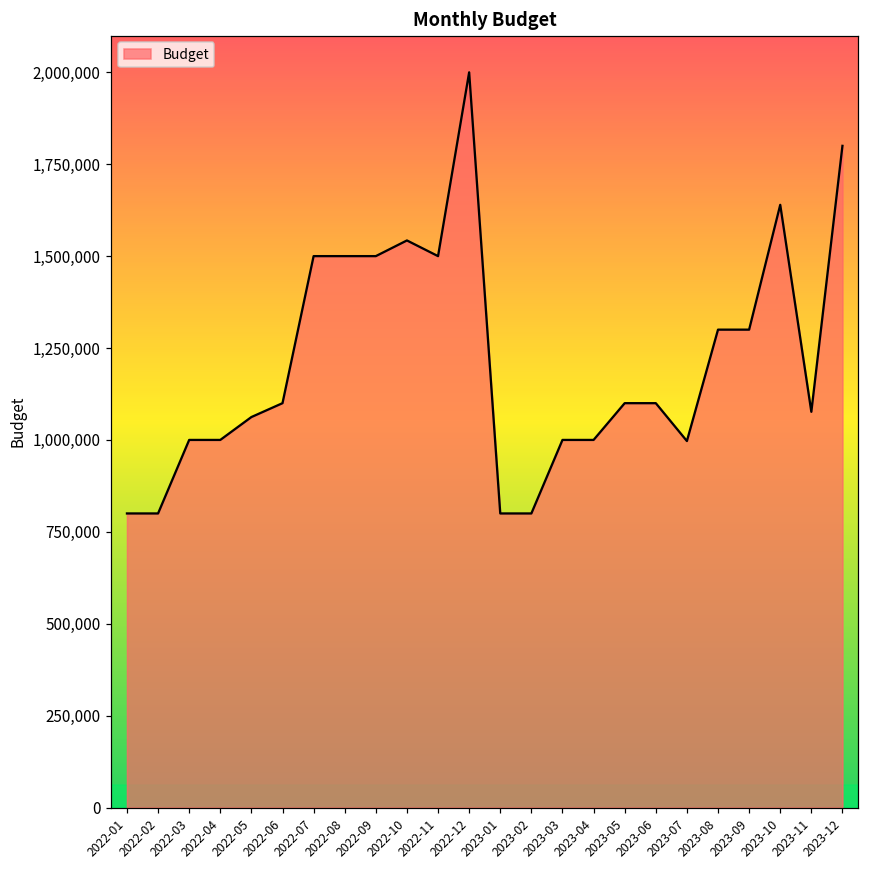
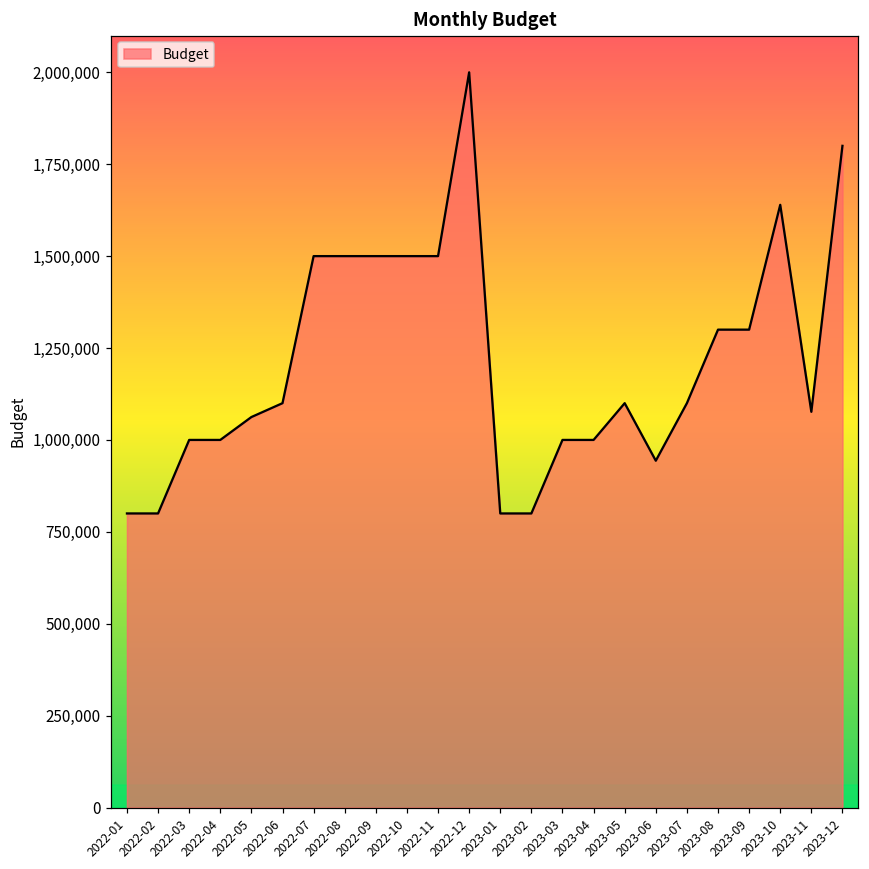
  {
    "2022-01": "800,000",
    "2022-02": "800,000",
    "2022-03": "1,000,000",
    "2022-04": "1,000,000",
    "2022-05": "1,060,000",
    "2022-06": "1,100,000",
    "2022-07": "1,500,000",
    "2022-08": "1,500,000",
    "2022-09": "1,500,000",
-   "2022-10": "1,540,000",
+   "2022-10": "1,500,000",
    "2022-11": "1,500,000",
    "2022-12": "2,000,000",
    "2023-01": "800,000",
    "2023-02": "800,000",
    "2023-03": "1,000,000",
    "2023-04": "1,000,000",
    "2023-05": "1,100,000",
-   "2023-06": "1,100,000",
-   "2023-07": "1,000,000",
+   "2023-06": "940,000",
+   "2023-07": "1,100,000",
    "2023-08": "1,300,000",
    "2023-09": "1,300,000",
    "2023-10": "1,640,000",
    "2023-11": "1,080,000",
    "2023-12": "1,800,000"
  }
